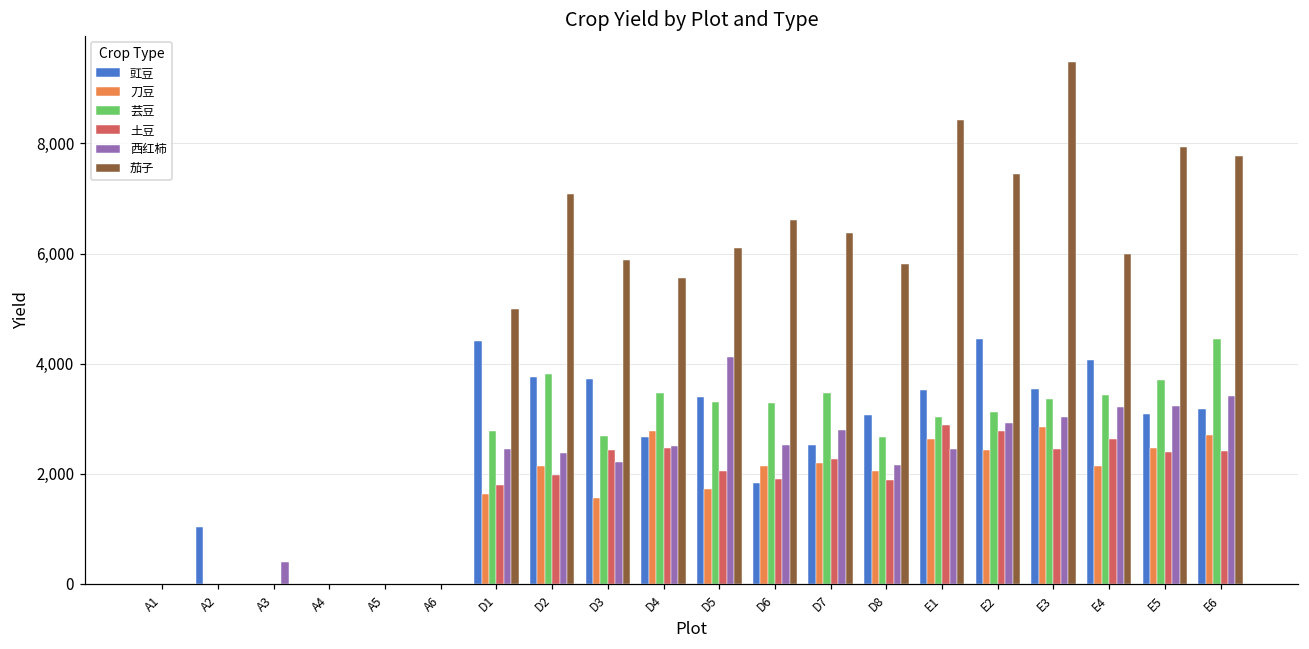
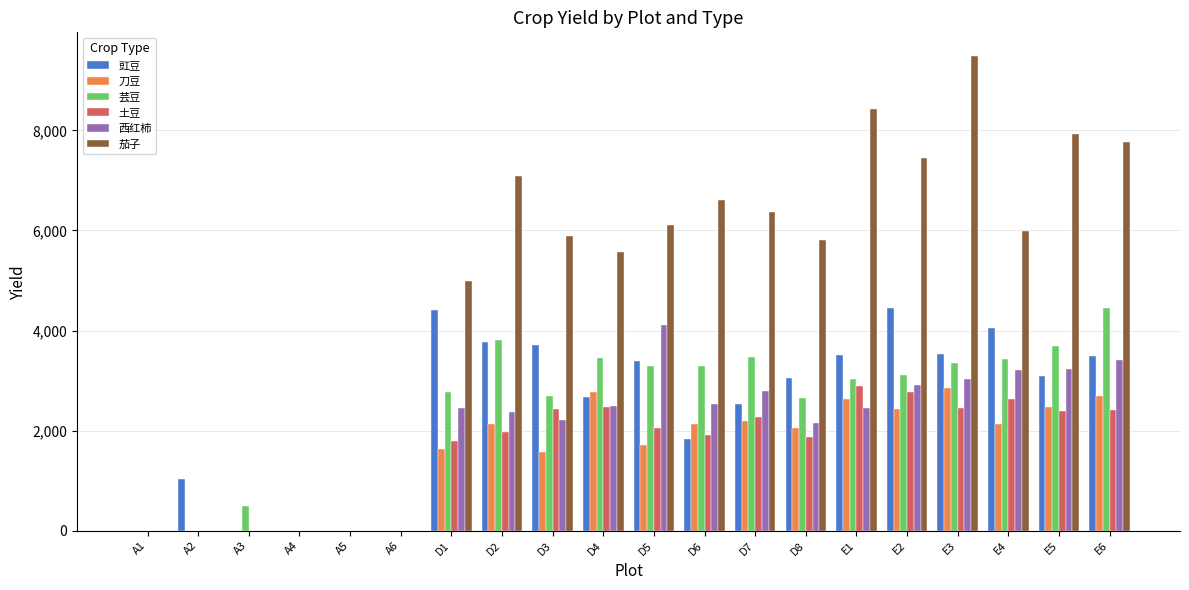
  {
    "豇豆": {
      "A1": "0",
      "A2": "1,000",
      "A3": "0",
      "A4": "0",
      "A5": "0",
      "A6": "0",
      "D1": "4,400",
      "D2": "3,800",
      "D3": "3,700",
      "D4": "2,700",
      "D5": "3,400",
      "D6": "1,800",
      "D7": "2,500",
      "D8": "3,100",
      "E1": "3,500",
      "E2": "4,400",
      "E3": "3,500",
      "E4": "4,100",
      "E5": "3,100",
-     "E6": "3,200"
+     "E6": "3,500"
    },
    "芸豆": {
      "A1": "0",
      "A2": "0",
-     "A3": "0",
+     "A3": "500",
      "A4": "0",
      "A5": "0",
      "A6": "0",
      "D1": "2,800",
      "D2": "3,800",
      "D3": "2,700",
      "D4": "3,500",
      "D5": "3,300",
      "D6": "3,300",
      "D7": "3,500",
      "D8": "2,700",
      "E1": "3,000",
      "E2": "3,100",
      "E3": "3,400",
      "E4": "3,400",
      "E5": "3,700",
      "E6": "4,500"
    },
    "西红柿": {
      "A1": "0",
      "A2": "0",
-     "A3": "400",
+     "A3": "0",
      "A4": "0",
      "A5": "0",
      "A6": "0",
      "D1": "2,400",
      "D2": "2,400",
      "D3": "2,200",
      "D4": "2,500",
      "D5": "4,100",
      "D6": "2,500",
      "D7": "2,800",
      "D8": "2,200",
      "E1": "2,400",
      "E2": "2,900",
      "E3": "3,000",
      "E4": "3,200",
      "E5": "3,200",
      "E6": "3,400"
    },
    "茄子": {
      "A1": "0",
      "A2": "0",
      "A3": "0",
      "A4": "0",
      "A5": "0",
      "A6": "0",
      "D1": "5,000",
      "D2": "7,100",
      "D3": "5,900",
      "D4": "5,600",
      "D5": "6,100",
      "D6": "6,600",
      "D7": "6,400",
      "D8": "5,800",
      "E1": "8,400",
      "E2": "7,500",
      "E3": "9,500",
      "E4": "6,000",
      "E5": "7,900",
      "E6": "7,800"
    }
  }
